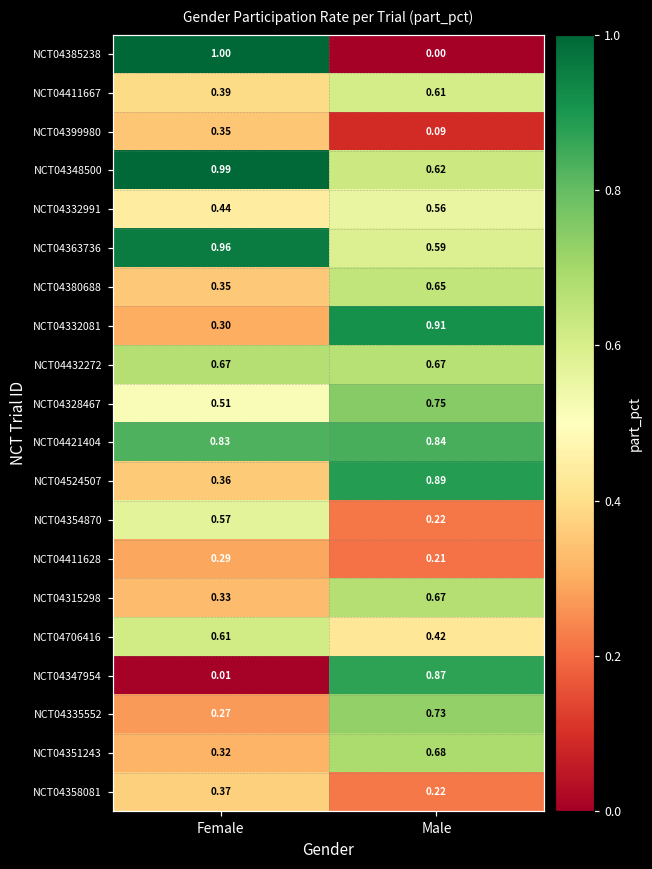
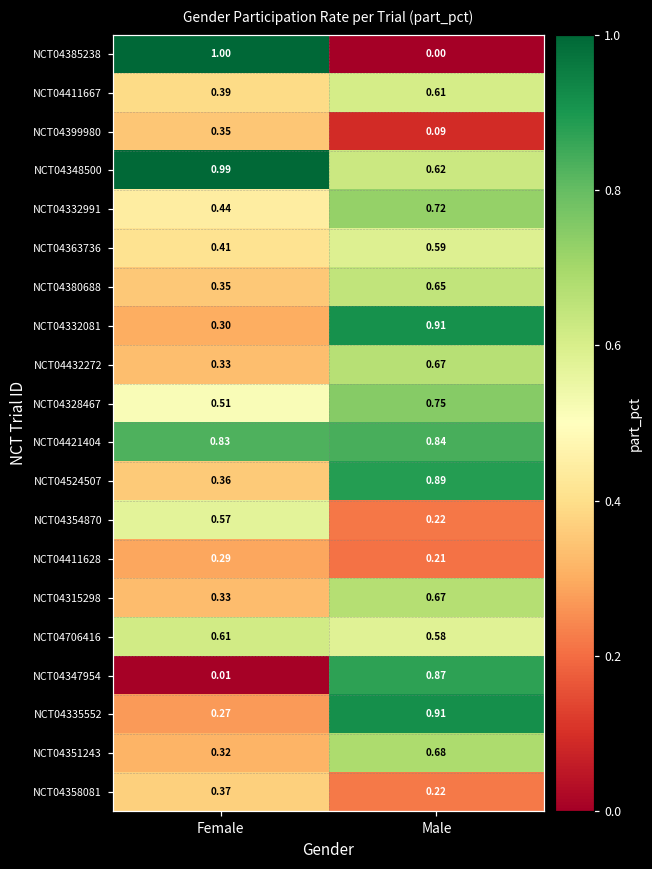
  {
    "NCT04385238": {
      "Female": 1.00,
      "Male": 0.00
    },
    "NCT04411667": {
      "Female": 0.39,
      "Male": 0.61
    },
    "NCT04399980": {
      "Female": 0.35,
      "Male": 0.09
    },
    "NCT04348500": {
      "Female": 0.99,
      "Male": 0.62
    },
    "NCT04332991": {
      "Female": 0.44,
-     "Male": 0.56
+     "Male": 0.72
    },
    "NCT04363736": {
-     "Female": 0.96,
+     "Female": 0.41,
      "Male": 0.59
    },
    "NCT04380688": {
      "Female": 0.35,
      "Male": 0.65
    },
    "NCT04332081": {
      "Female": 0.30,
      "Male": 0.91
    },
    "NCT04432272": {
-     "Female": 0.67,
+     "Female": 0.33,
      "Male": 0.67
    },
    "NCT04328467": {
      "Female": 0.51,
      "Male": 0.75
    },
    "NCT04421404": {
      "Female": 0.83,
      "Male": 0.84
    },
    "NCT04524507": {
      "Female": 0.36,
      "Male": 0.89
    },
    "NCT04354870": {
      "Female": 0.57,
      "Male": 0.22
    },
    "NCT04411628": {
      "Female": 0.29,
      "Male": 0.21
    },
    "NCT04315298": {
      "Female": 0.33,
      "Male": 0.67
    },
    "NCT04706416": {
      "Female": 0.61,
-     "Male": 0.42
+     "Male": 0.58
    },
    "NCT04347954": {
      "Female": 0.01,
      "Male": 0.87
    },
    "NCT04335552": {
      "Female": 0.27,
-     "Male": 0.73
+     "Male": 0.91
    },
    "NCT04351243": {
      "Female": 0.32,
      "Male": 0.68
    },
    "NCT04358081": {
      "Female": 0.37,
      "Male": 0.22
    }
  }
